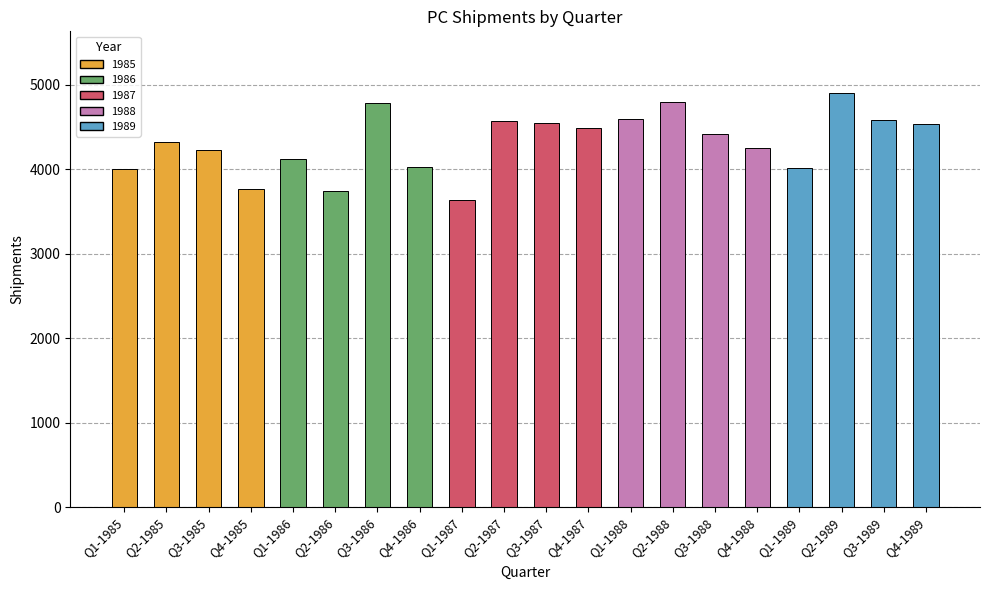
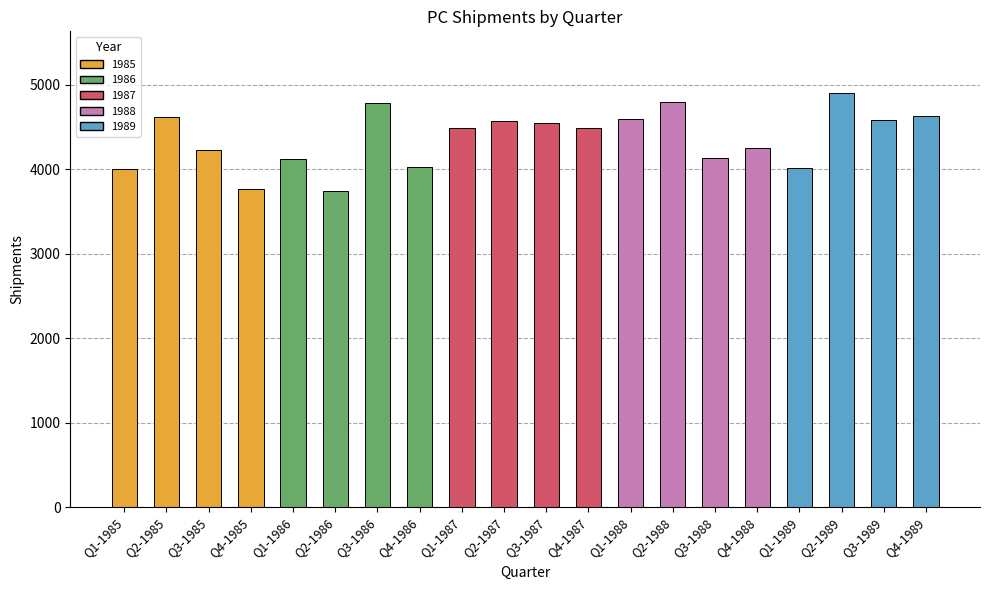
  {
    "Q1-1985": 4000,
-   "Q2-1985": 4300,
+   "Q2-1985": 4600,
    "Q3-1985": 4200,
    "Q4-1985": 3800,
    "Q1-1986": 4100,
    "Q2-1986": 3700,
    "Q3-1986": 4800,
    "Q4-1986": 4000,
-   "Q1-1987": 3600,
+   "Q1-1987": 4500,
    "Q2-1987": 4600,
    "Q3-1987": 4600,
    "Q4-1987": 4500,
    "Q1-1988": 4600,
    "Q2-1988": 4800,
-   "Q3-1988": 4400,
+   "Q3-1988": 4100,
    "Q4-1988": 4300,
    "Q1-1989": 4000,
    "Q2-1989": 4900,
    "Q3-1989": 4600,
-   "Q4-1989": 4500
+   "Q4-1989": 4600
  }
